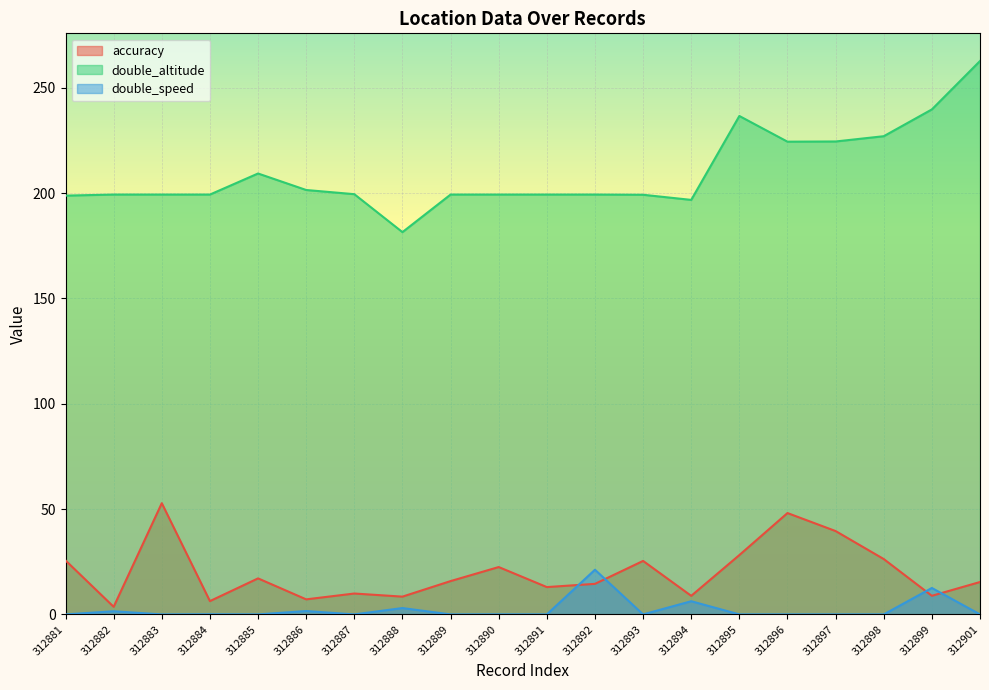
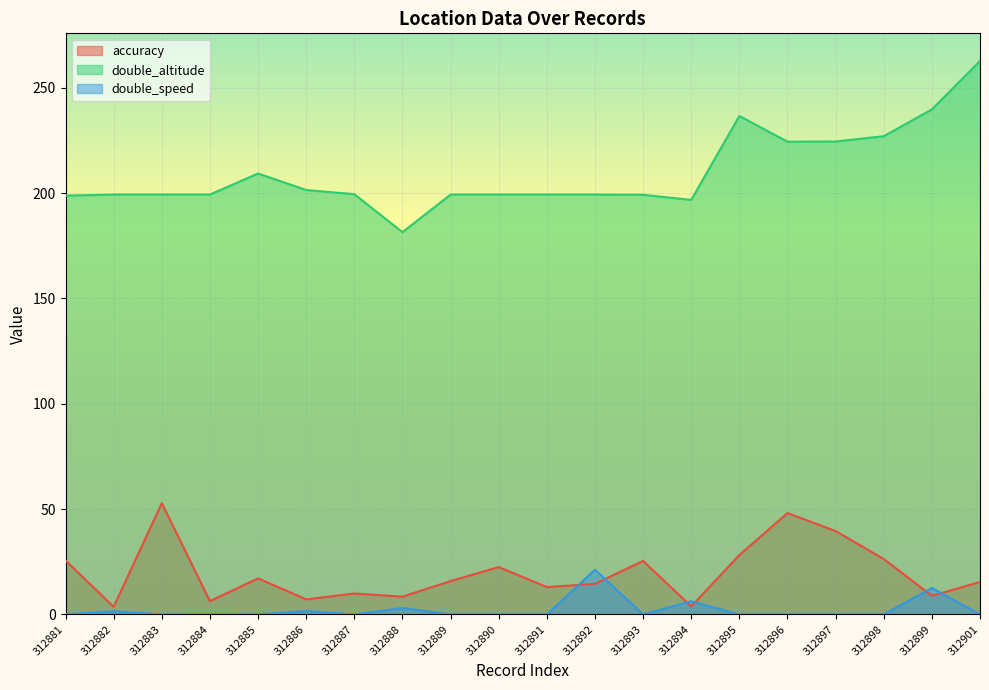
  {
    "accuracy": {
      "312881": 26,
      "312882": 4,
      "312883": 53,
      "312884": 6,
      "312885": 17,
      "312886": 7,
      "312887": 10,
      "312888": 8,
      "312889": 16,
      "312890": 22,
      "312891": 13,
      "312892": 14,
      "312893": 25,
-     "312894": 9,
+     "312894": 4,
      "312895": 28,
      "312896": 48,
      "312897": 40,
      "312898": 26,
      "312899": 9,
      "312901": 15
    },
    "double_altitude": {
      "312881": 199,
      "312882": 199,
      "312883": 199,
      "312884": 199,
      "312885": 209,
      "312886": 201,
      "312887": 199,
      "312888": 181,
      "312889": 199,
      "312890": 199,
      "312891": 199,
      "312892": 199,
      "312893": 199,
      "312894": 197,
      "312895": 237,
      "312896": 224,
      "312897": 225,
      "312898": 227,
      "312899": 240,
      "312901": 263
    },
    "double_speed": {
      "312881": 0,
      "312882": 1,
      "312883": 0,
      "312884": 0,
      "312885": 0,
      "312886": 2,
      "312887": 0,
      "312888": 3,
      "312889": 0,
      "312890": 0,
      "312891": 0,
      "312892": 21,
      "312893": 0,
      "312894": 6,
      "312895": 0,
      "312896": 0,
      "312897": 0,
      "312898": 0,
      "312899": 13,
      "312901": 0
    }
  }
